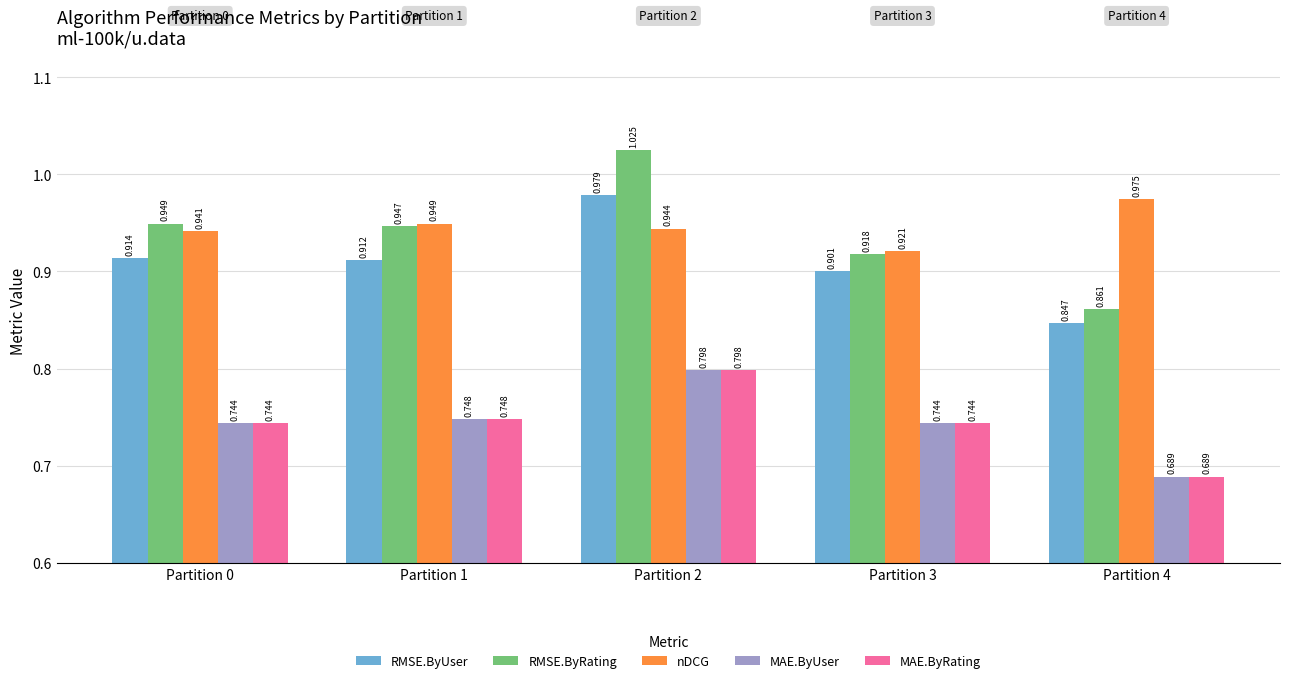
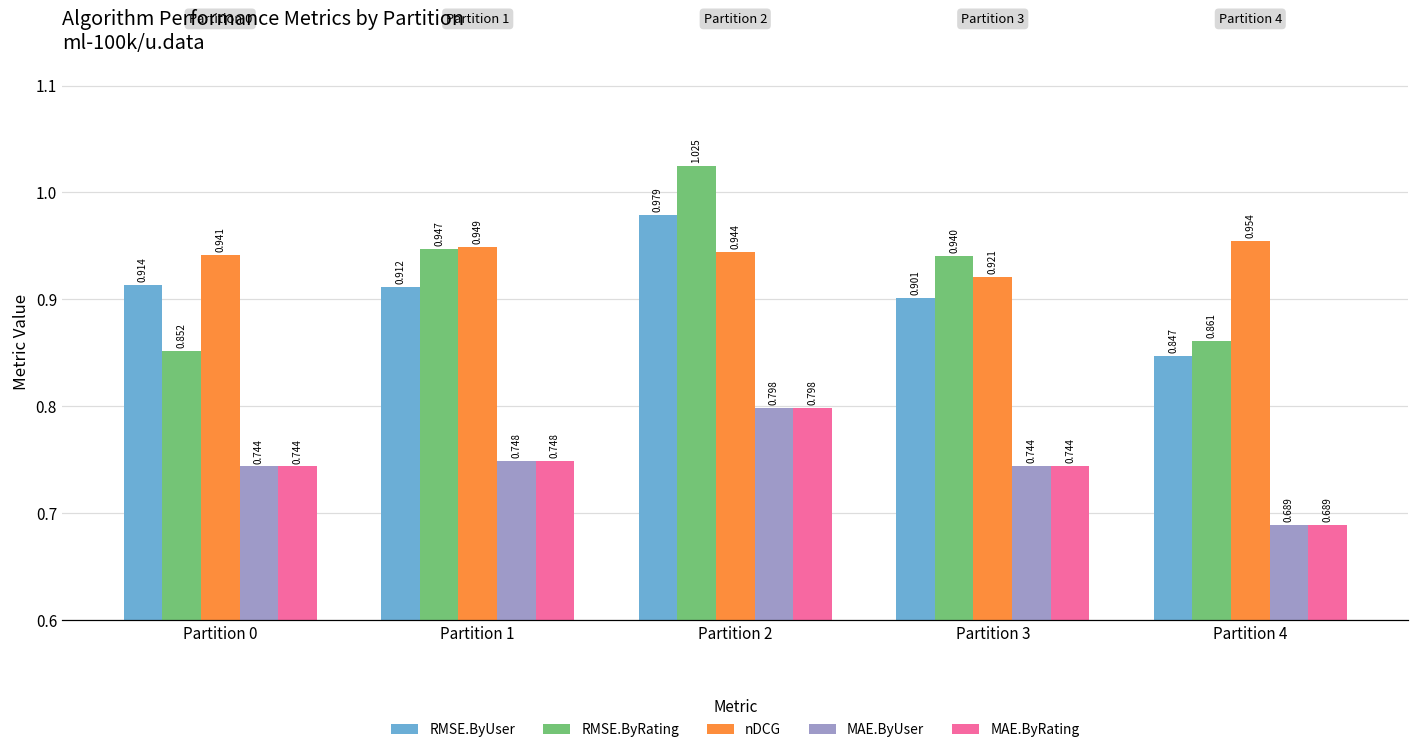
  {
    "RMSE.ByRating": {
-     "Partition 0": 0.949,
+     "Partition 0": 0.852,
      "Partition 1": 0.947,
      "Partition 2": 1.025,
-     "Partition 3": 0.918,
+     "Partition 3": 0.940,
      "Partition 4": 0.861
    },
    "nDCG": {
      "Partition 0": 0.941,
      "Partition 1": 0.949,
      "Partition 2": 0.944,
      "Partition 3": 0.921,
-     "Partition 4": 0.975
+     "Partition 4": 0.954
    },
    "MAE.ByRating": {
      "Partition 0": 0.744,
      "Partition 1": 0.748,
      "Partition 2": 0.798,
      "Partition 3": 0.744,
      "Partition 4": 0.689
    }
  }
